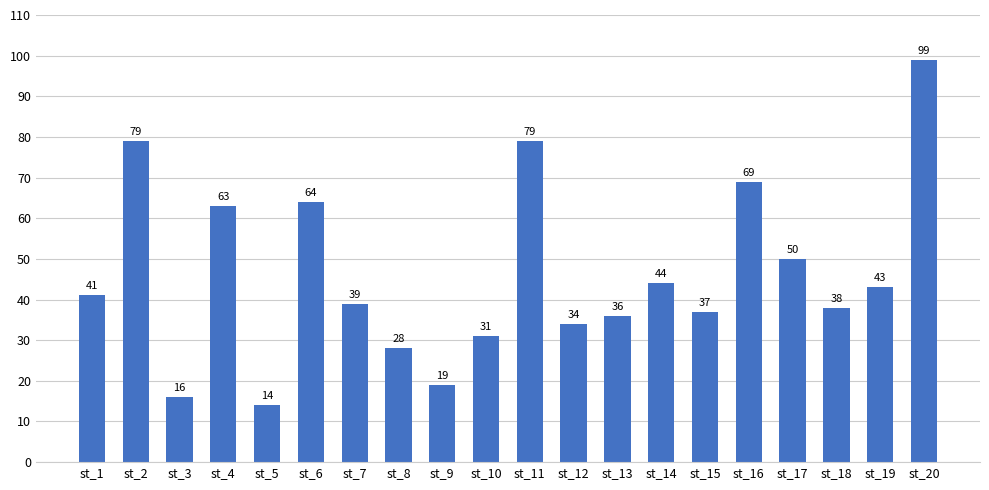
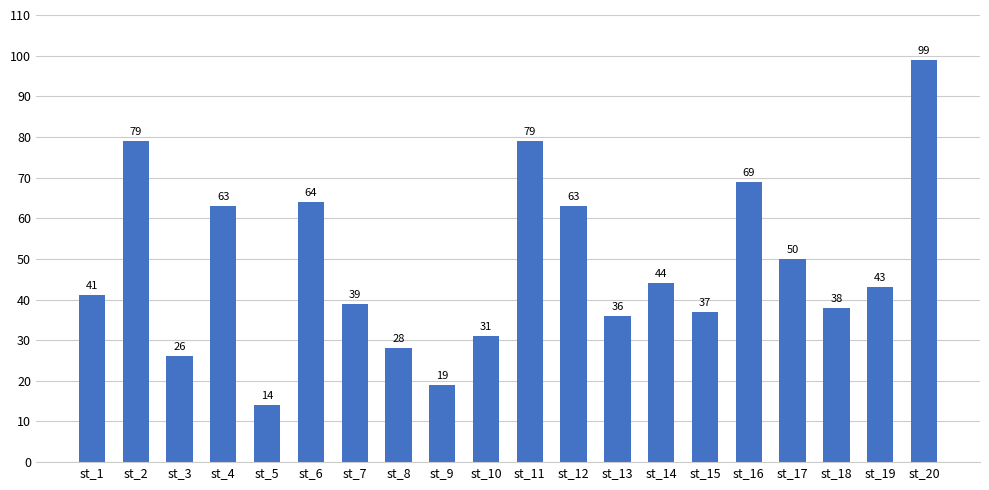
  {
    "st_1": 41,
    "st_2": 79,
-   "st_3": 16,
+   "st_3": 26,
    "st_4": 63,
    "st_5": 14,
    "st_6": 64,
    "st_7": 39,
    "st_8": 28,
    "st_9": 19,
    "st_10": 31,
    "st_11": 79,
-   "st_12": 34,
+   "st_12": 63,
    "st_13": 36,
    "st_14": 44,
    "st_15": 37,
    "st_16": 69,
    "st_17": 50,
    "st_18": 38,
    "st_19": 43,
    "st_20": 99
  }
